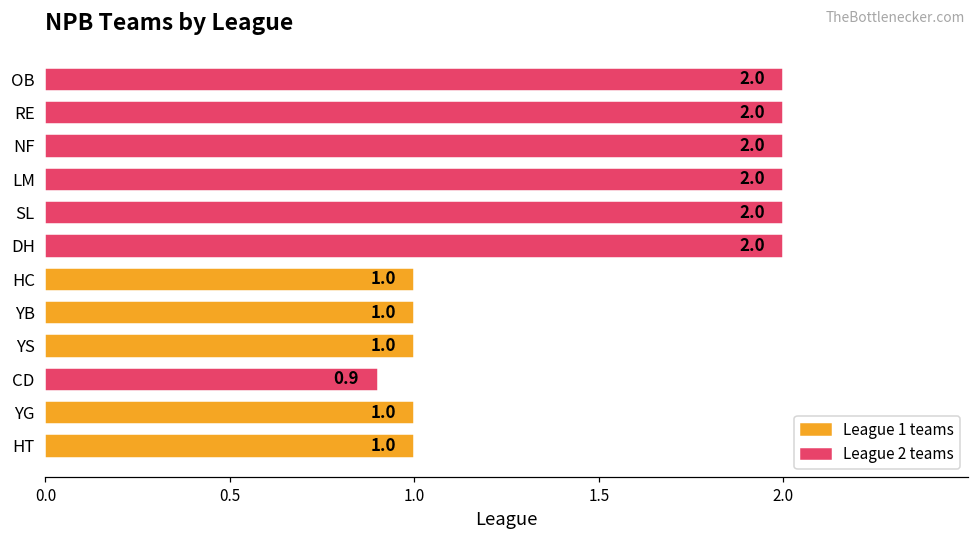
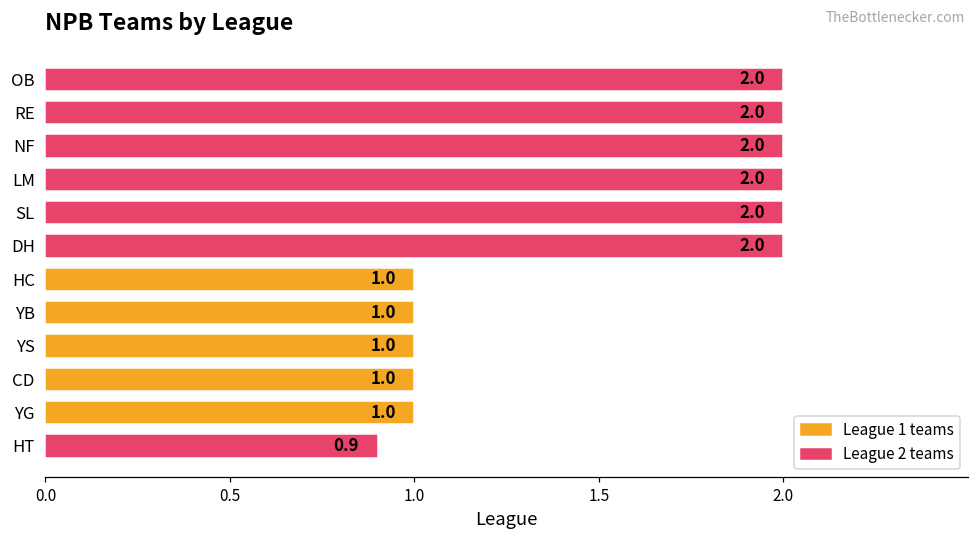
  {
    "OB": 2.0,
    "RE": 2.0,
    "NF": 2.0,
    "LM": 2.0,
    "SL": 2.0,
    "DH": 2.0,
    "HC": 1.0,
    "YB": 1.0,
    "YS": 1.0,
-   "CD": 0.9,
+   "CD": 1.0,
    "YG": 1.0,
-   "HT": 1.0
+   "HT": 0.9
  }
